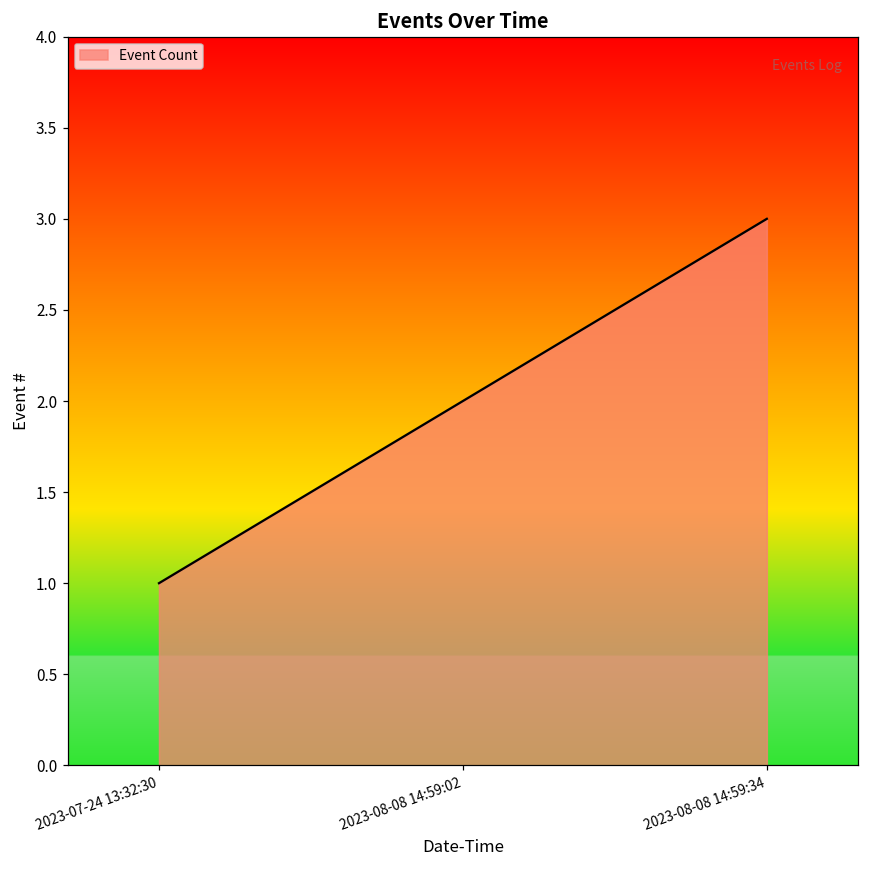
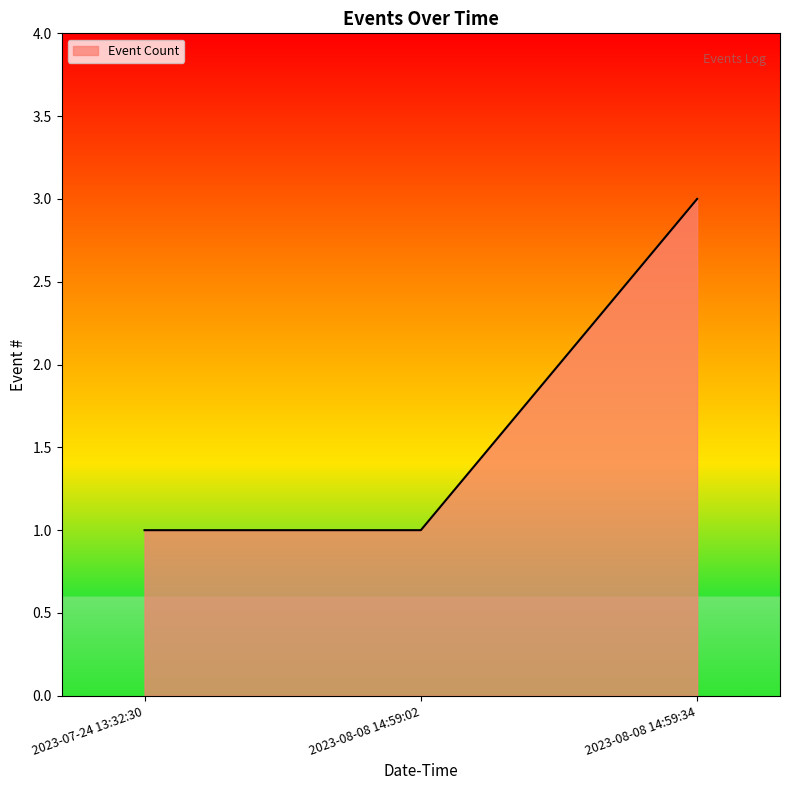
  {
    "2023-07-24 13:32:30": 1,
-   "2023-08-08 14:59:02": 2,
+   "2023-08-08 14:59:02": 1,
    "2023-08-08 14:59:34": 3
  }
